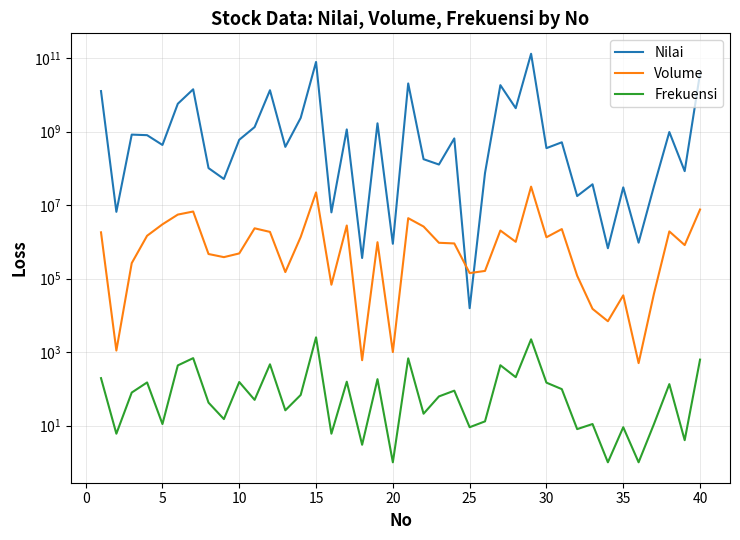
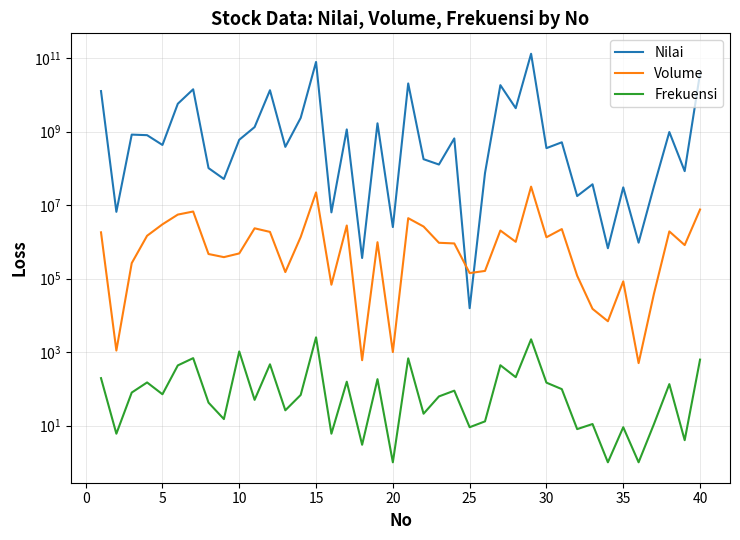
  {
    "Nilai": {
      "5": 400000000,
      "10": 600000000,
      "15": 80000000000,
-     "20": 900000,
+     "20": 3000000,
      "25": 16000,
      "30": 400000000,
      "35": 30000000
    },
    "Volume": {
      "5": 3000000,
      "10": 500000,
      "15": 20000000,
      "20": 1000,
      "25": 140000,
      "30": 1300000,
-     "35": 30000,
+     "35": 80000,
      "40": 8000000
    },
    "Frekuensi": {
-     "5": 11,
-     "10": 150,
+     "5": 70,
+     "10": 1000,
      "15": 3000,
      "20": 1,
      "25": 9,
      "30": 150,
      "35": 9,
      "40": 600
    }
  }
